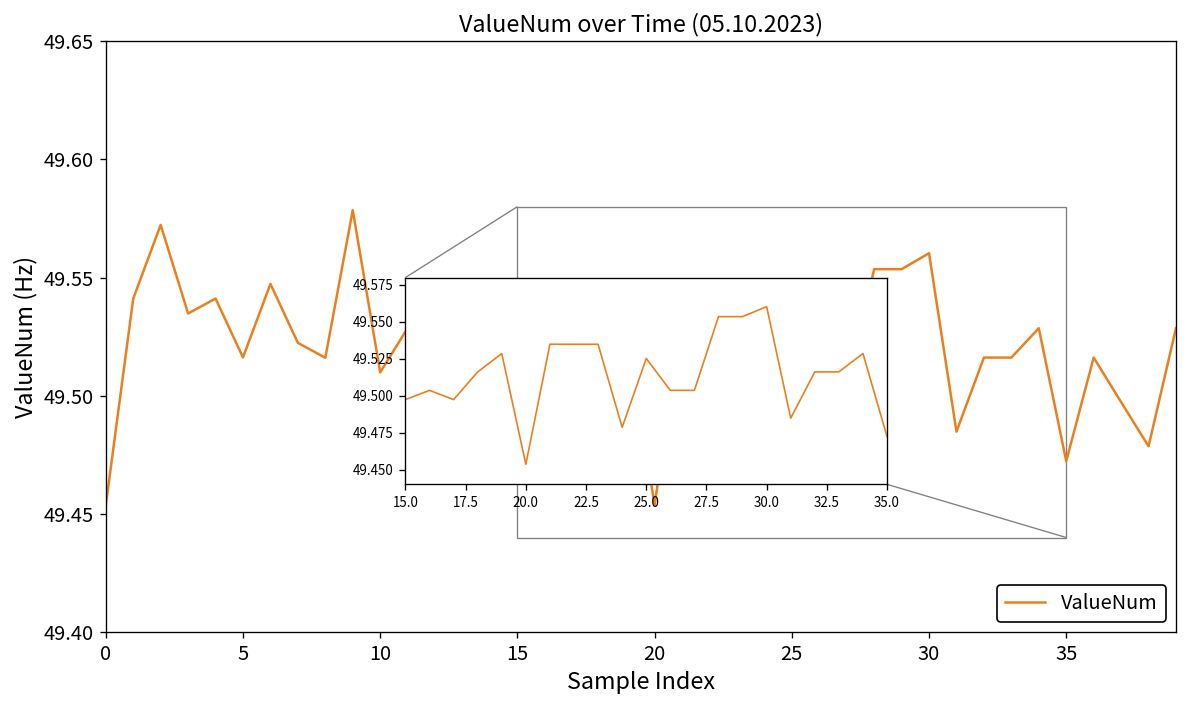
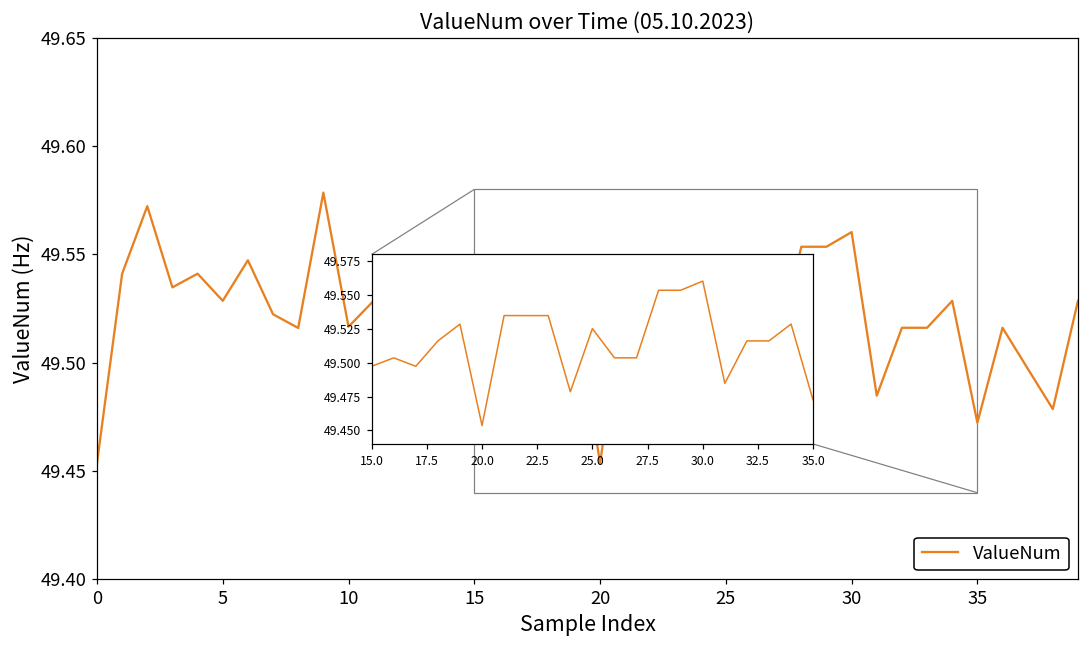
  {
    "0": 49.454,
-   "5": 49.516,
-   "10": 49.510,
+   "5": 49.529,
+   "10": 49.517,
    "15": 49.497,
    "20": 49.454,
    "25": 49.525,
    "30": 49.560,
    "35": 49.472
  }
